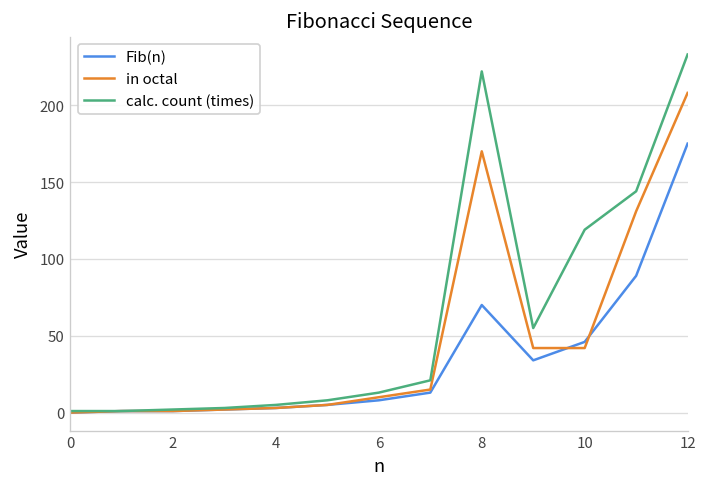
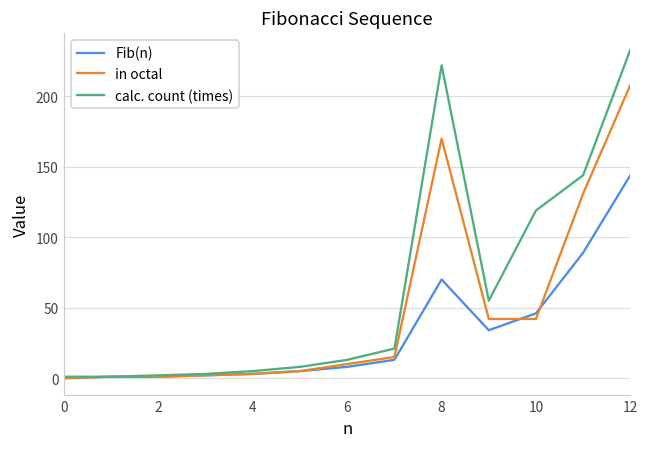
  {
    "Fib(n)": {
      "8": 70,
      "10": 46,
-     "12": 175
+     "12": 144
    },
    "in octal": {
      "8": 170,
      "10": 42,
      "12": 208
    },
    "calc. count (times)": {
      "6": 13,
      "8": 222,
      "10": 119,
      "12": 233
    }
  }
